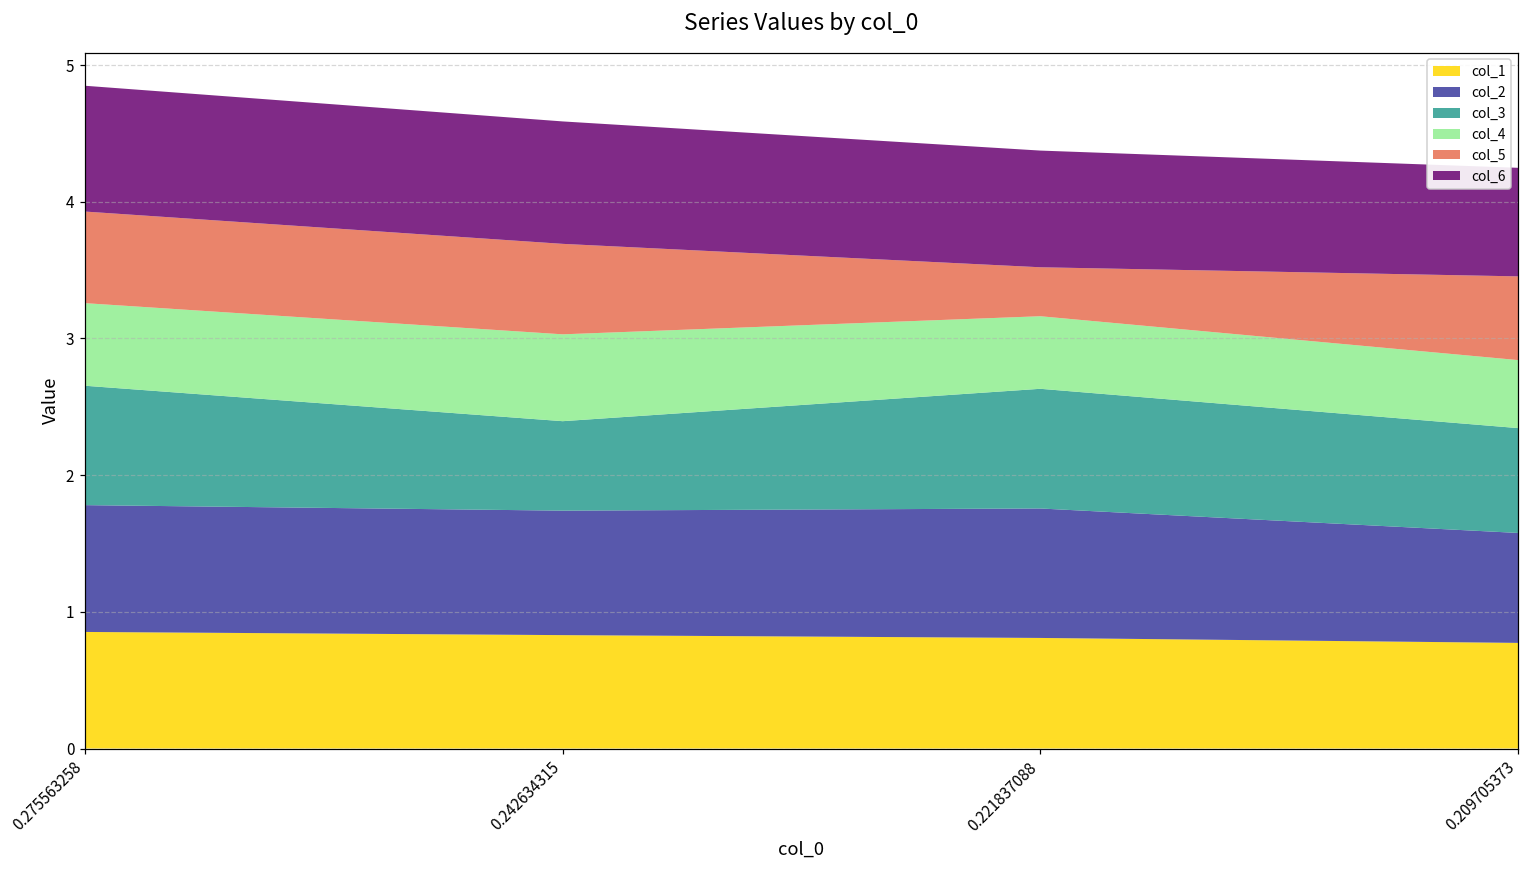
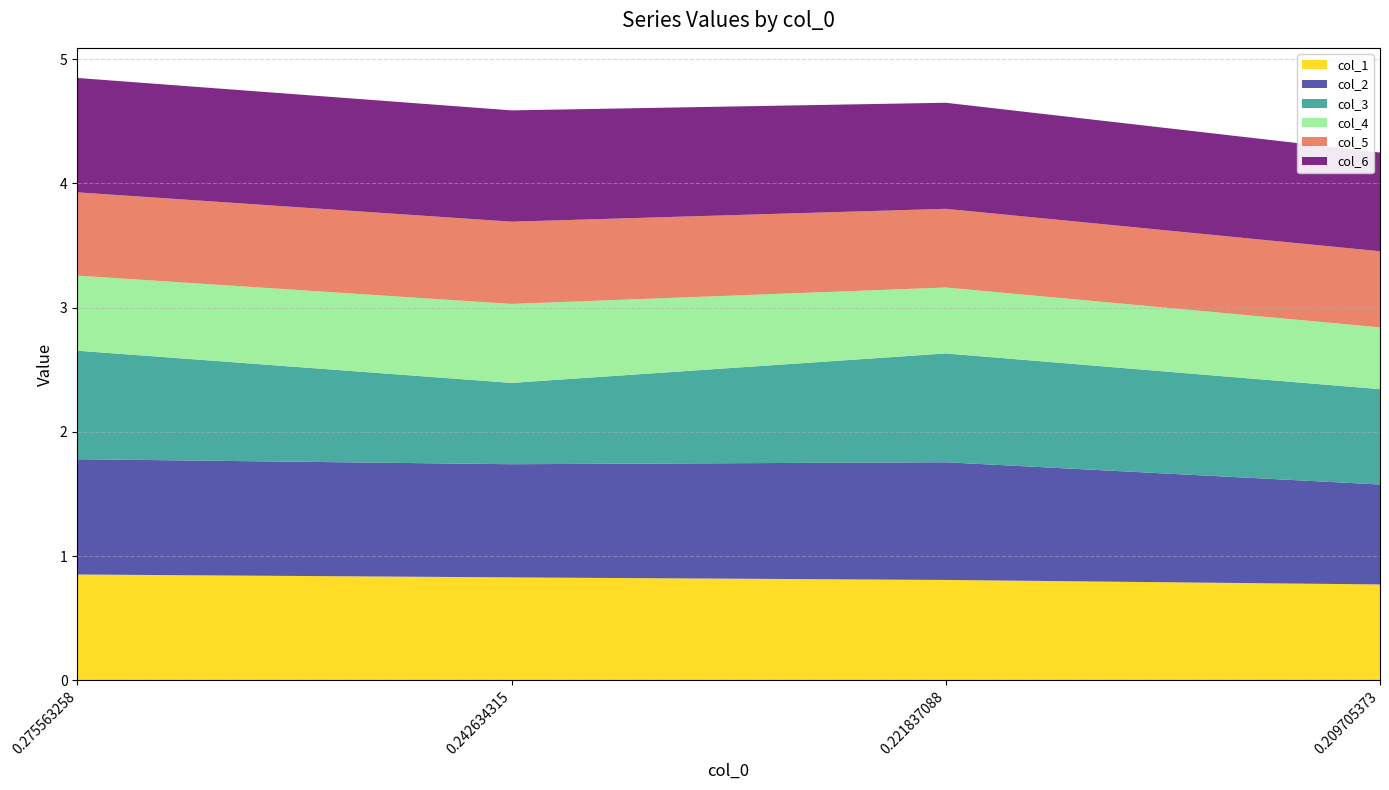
  {
    "col_1": {
      "0.275563258": 0.85,
      "0.242634315": 0.83,
      "0.221837088": 0.81,
      "0.209705373": 0.77
    },
    "col_2": {
      "0.275563258": 0.93,
      "0.242634315": 0.91,
      "0.221837088": 0.95,
      "0.209705373": 0.80
    },
    "col_3": {
      "0.275563258": 0.87,
      "0.242634315": 0.65,
      "0.221837088": 0.88,
      "0.209705373": 0.77
    },
    "col_4": {
      "0.275563258": 0.60,
      "0.242634315": 0.64,
      "0.221837088": 0.53,
      "0.209705373": 0.50
    },
    "col_5": {
      "0.275563258": 0.67,
      "0.242634315": 0.66,
-     "0.221837088": 0.36,
+     "0.221837088": 0.63,
      "0.209705373": 0.61
    },
    "col_6": {
      "0.275563258": 0.92,
      "0.242634315": 0.90,
      "0.221837088": 0.85,
      "0.209705373": 0.79
    }
  }
